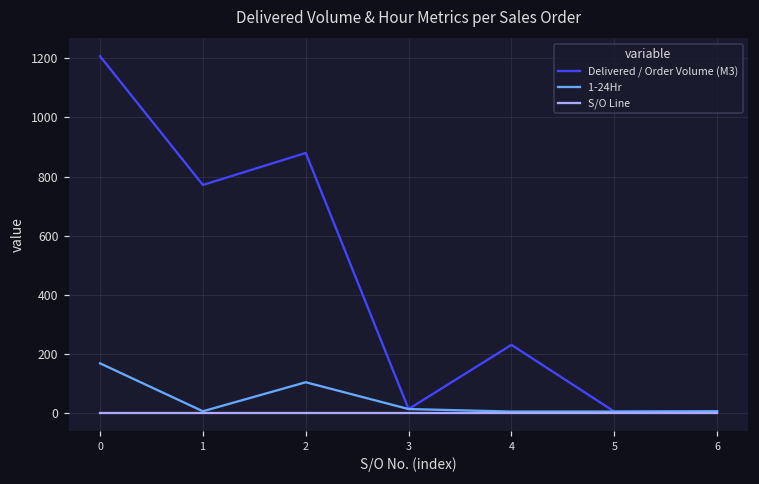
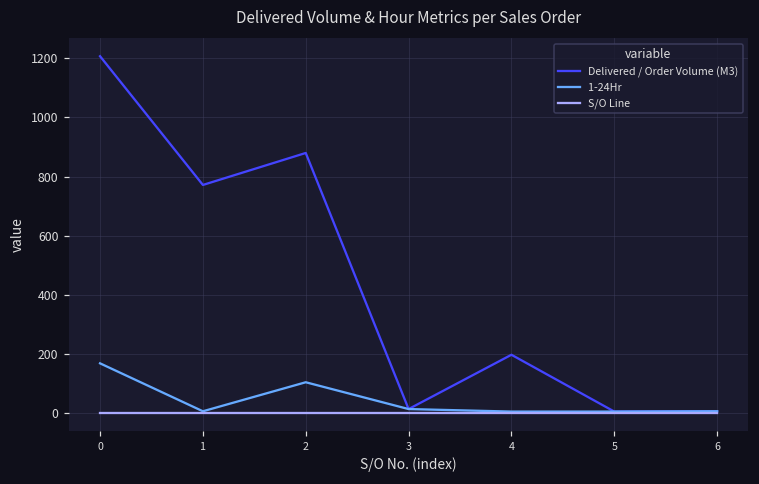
  {
    "Delivered / Order Volume (M3)": {
      "0": 1210,
      "1": 770,
      "2": 880,
-     "4": 230
+     "4": 200
    },
    "1-24Hr": {
      "0": 170,
      "2": 110
    },
    "S/O Line": {
      "0": 0,
      "2": 0,
      "3": 0
    }
  }
